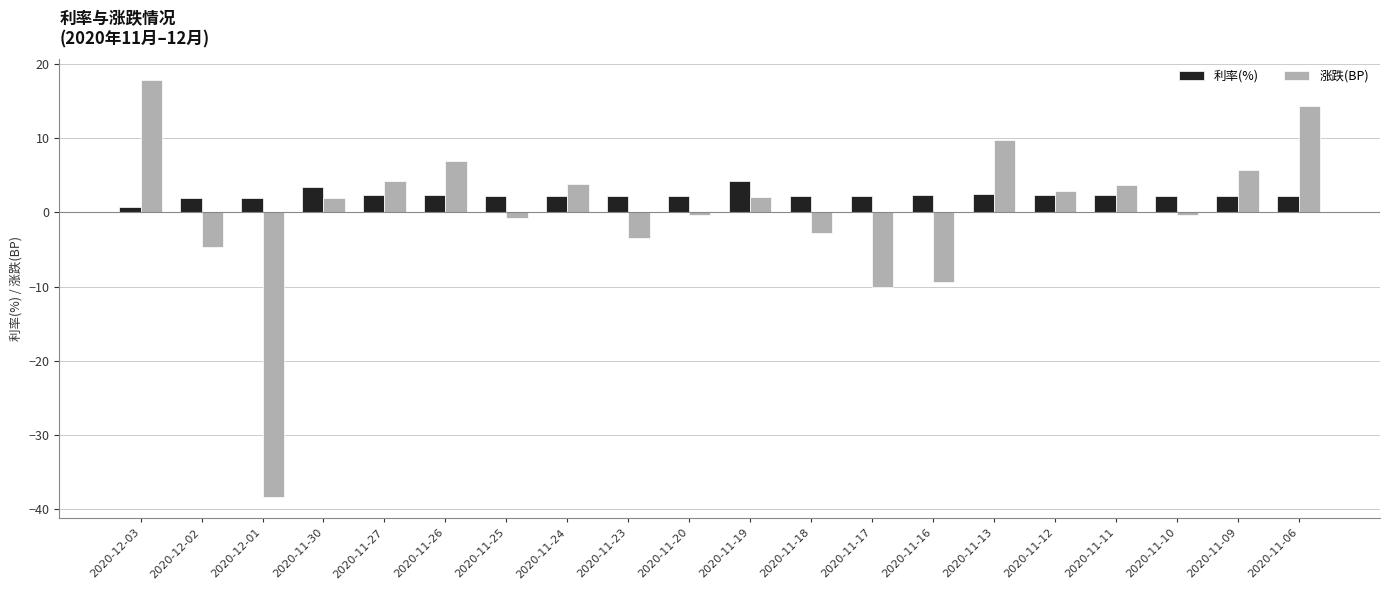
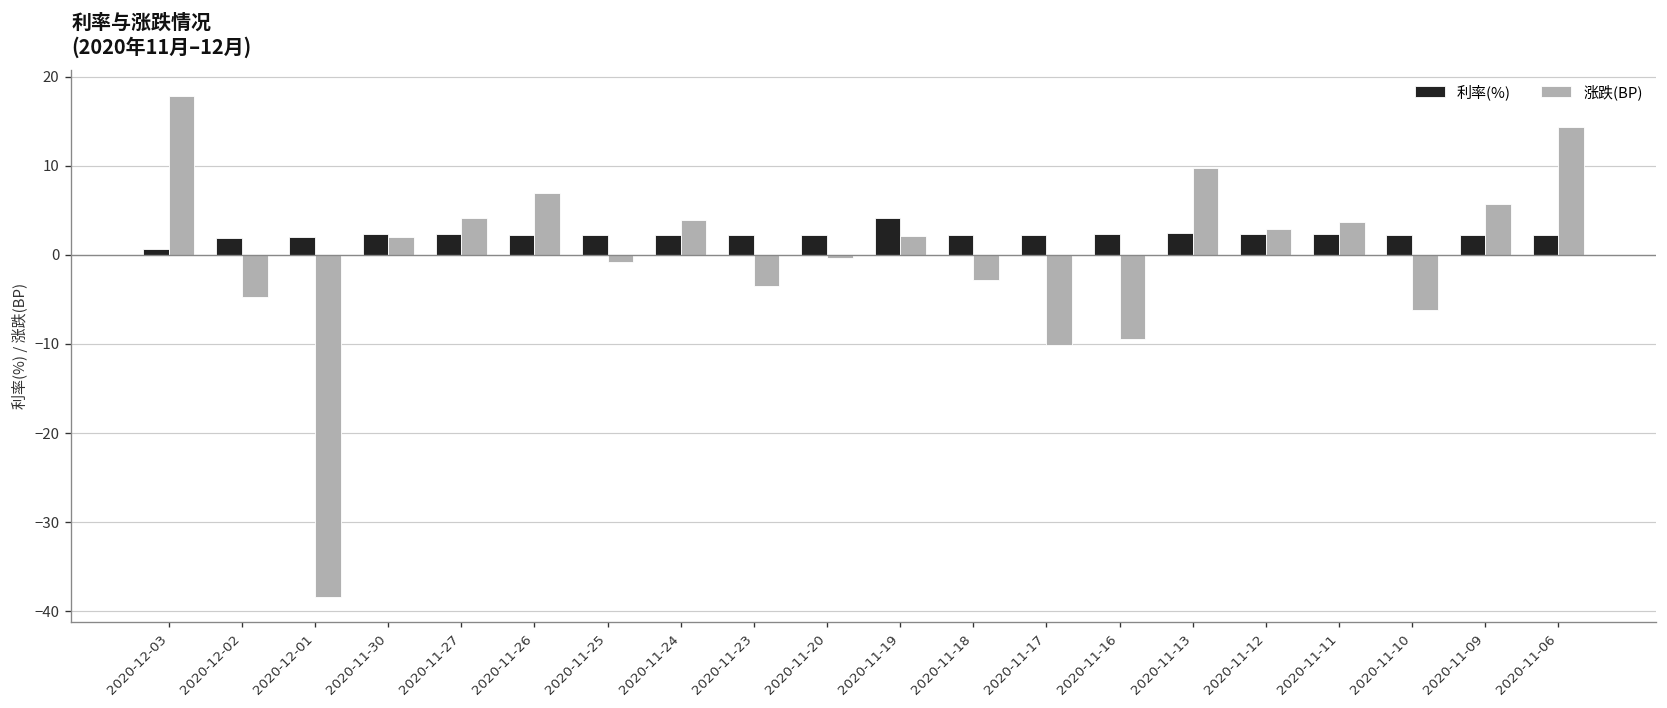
  {
    "利率(%)": {
      "2020-12-03": 1,
      "2020-12-02": 2,
      "2020-12-01": 2,
-     "2020-11-30": 3,
+     "2020-11-30": 2,
      "2020-11-27": 2,
      "2020-11-26": 2,
      "2020-11-25": 2,
      "2020-11-24": 2,
      "2020-11-23": 2,
      "2020-11-20": 2,
      "2020-11-19": 4,
      "2020-11-18": 2,
      "2020-11-17": 2,
      "2020-11-16": 2,
      "2020-11-13": 2,
      "2020-11-12": 2,
      "2020-11-11": 2,
      "2020-11-10": 2,
      "2020-11-09": 2,
      "2020-11-06": 2
    },
    "涨跌(BP)": {
      "2020-12-03": 18,
      "2020-12-02": -5,
      "2020-12-01": -38,
      "2020-11-30": 2,
      "2020-11-27": 4,
      "2020-11-26": 7,
      "2020-11-25": -1,
      "2020-11-24": 4,
      "2020-11-23": -4,
      "2020-11-19": 2,
      "2020-11-18": -3,
      "2020-11-17": -10,
      "2020-11-16": -9,
      "2020-11-13": 10,
      "2020-11-12": 3,
      "2020-11-11": 4,
-     "2020-11-10": 0,
+     "2020-11-10": -6,
      "2020-11-09": 6,
      "2020-11-06": 14
    }
  }
